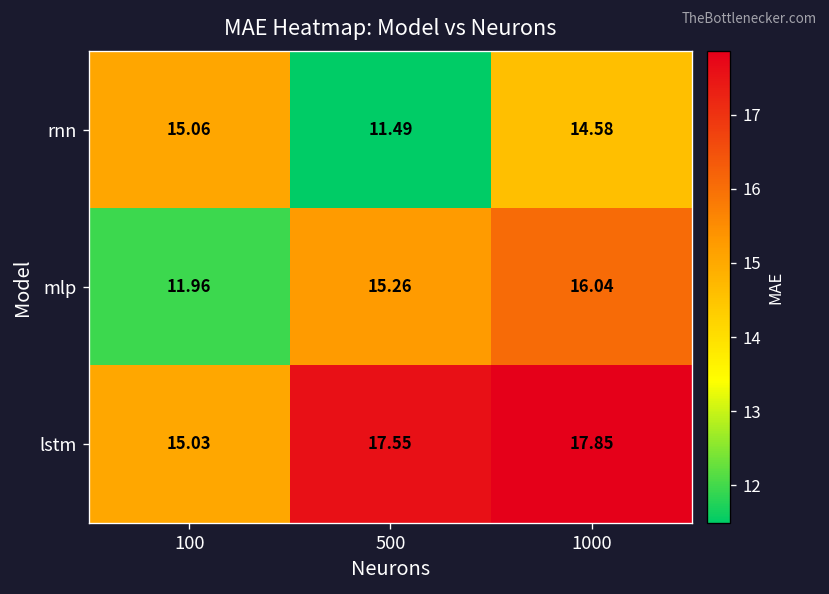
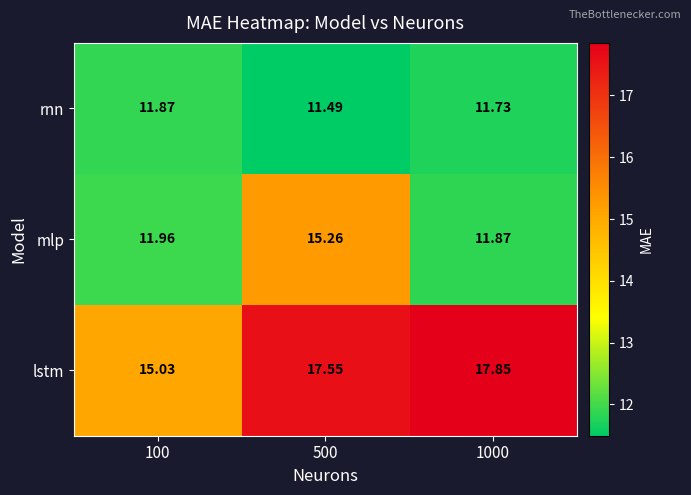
  {
    "rnn": {
-     "100": 15.06,
+     "100": 11.87,
      "500": 11.49,
-     "1000": 14.58
+     "1000": 11.73
    },
    "mlp": {
      "100": 11.96,
      "500": 15.26,
-     "1000": 16.04
+     "1000": 11.87
    },
    "lstm": {
      "100": 15.03,
      "500": 17.55,
      "1000": 17.85
    }
  }
